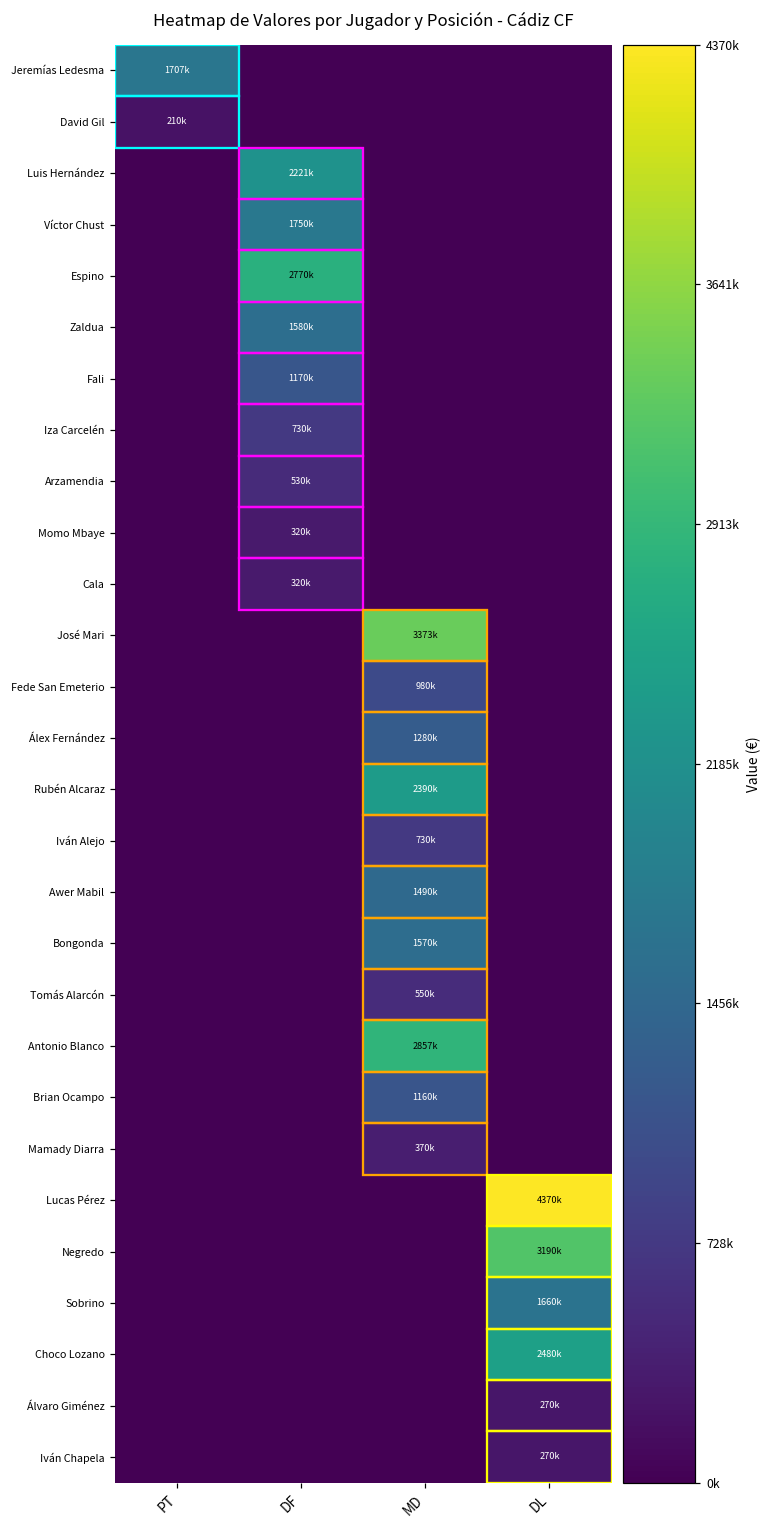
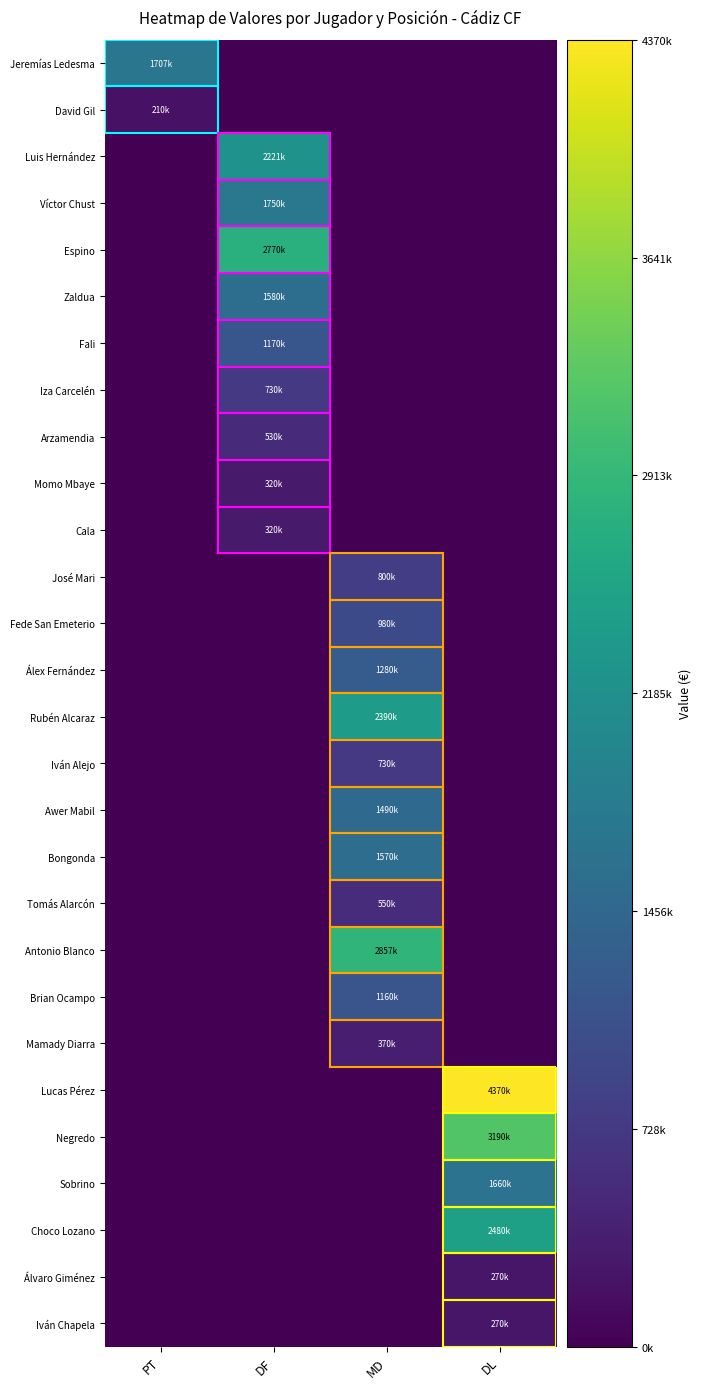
  {
    "Jeremías Ledesma": {
      "PT": "1707k"
    },
    "David Gil": {
      "PT": "210k"
    },
    "Luis Hernández": {
      "DF": "2221k"
    },
    "Víctor Chust": {
      "DF": "1750k"
    },
    "Espino": {
      "DF": "2770k"
    },
    "Zaldua": {
      "DF": "1580k"
    },
    "Fali": {
      "DF": "1170k"
    },
    "Iza Carcelén": {
      "DF": "730k"
    },
    "Arzamendia": {
      "DF": "530k"
    },
    "Momo Mbaye": {
      "DF": "320k"
    },
    "Cala": {
      "DF": "320k"
    },
    "José Mari": {
-     "MD": "3373k"
+     "MD": "800k"
    },
    "Fede San Emeterio": {
      "MD": "980k"
    },
    "Álex Fernández": {
      "MD": "1280k"
    },
    "Rubén Alcaraz": {
      "MD": "2390k"
    },
    "Iván Alejo": {
      "MD": "730k"
    },
    "Awer Mabil": {
      "MD": "1490k"
    },
    "Bongonda": {
      "MD": "1570k"
    },
    "Tomás Alarcón": {
      "MD": "550k"
    },
    "Antonio Blanco": {
      "MD": "2857k"
    },
    "Brian Ocampo": {
      "MD": "1160k"
    },
    "Mamady Diarra": {
      "MD": "370k"
    },
    "Lucas Pérez": {
      "DL": "4370k"
    },
    "Negredo": {
      "DL": "3190k"
    },
    "Sobrino": {
      "DL": "1660k"
    },
    "Choco Lozano": {
      "DL": "2480k"
    },
    "Álvaro Giménez": {
      "DL": "270k"
    },
    "Iván Chapela": {
      "DL": "270k"
    }
  }
